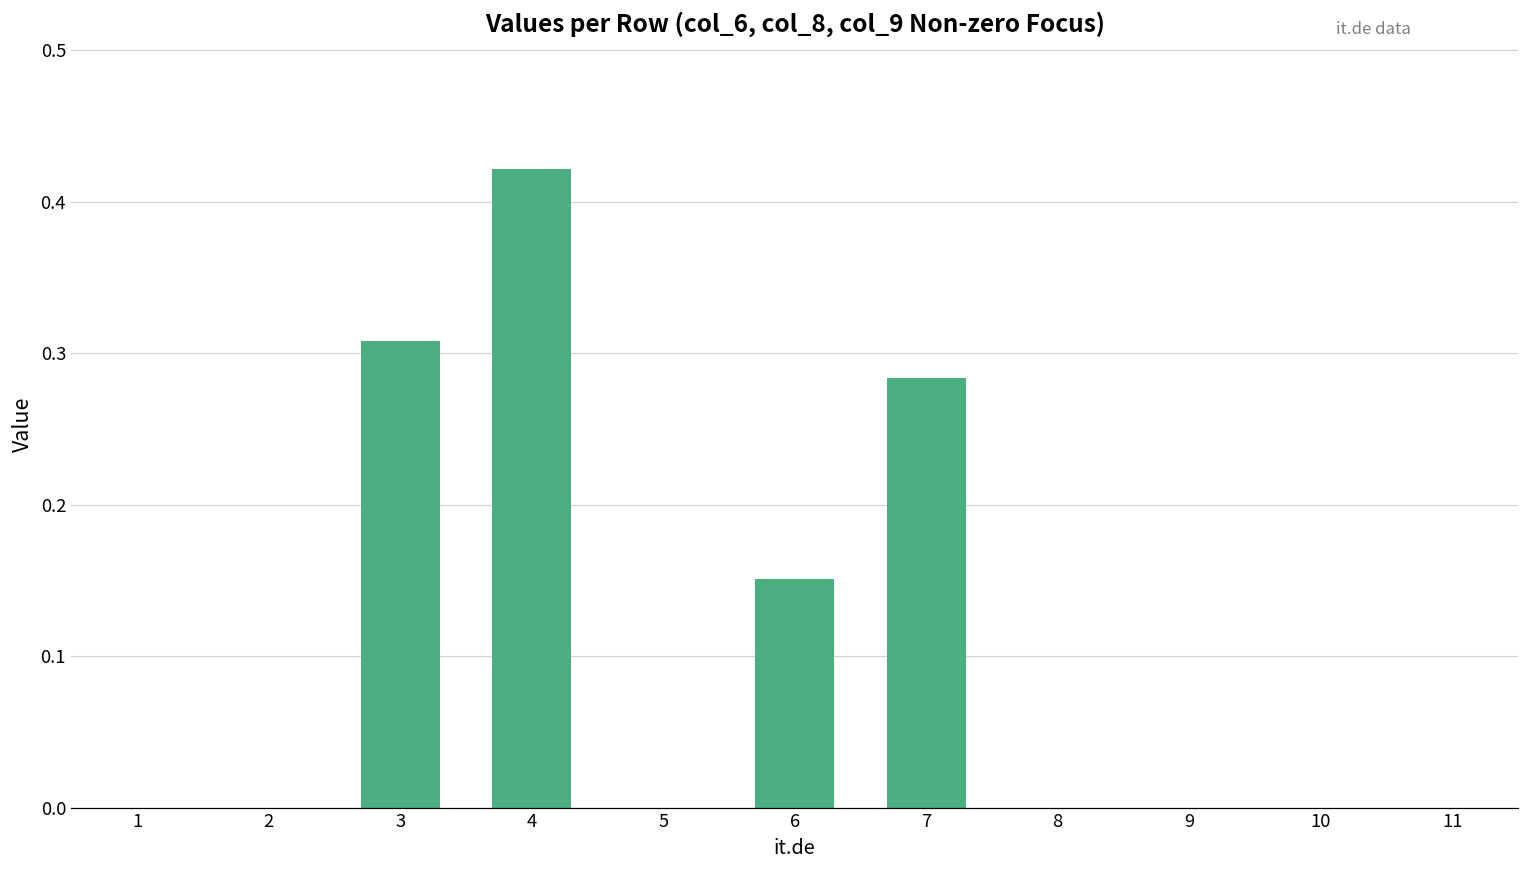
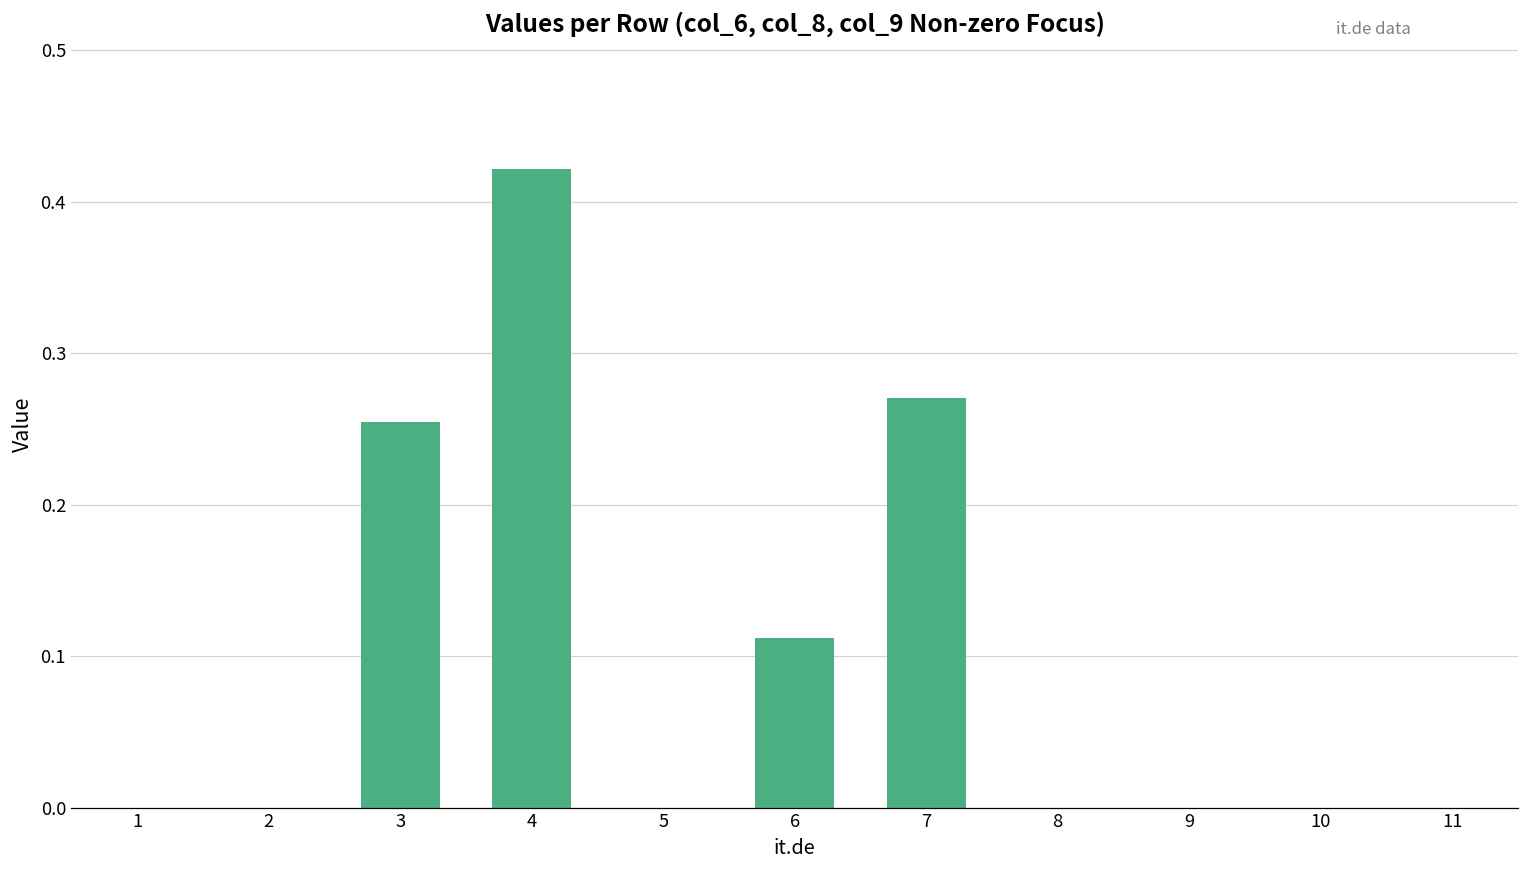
  {
    "1": 0.000,
    "2": 0.000,
-   "3": 0.308,
+   "3": 0.254,
    "4": 0.422,
    "5": 0.000,
-   "6": 0.151,
-   "7": 0.283,
+   "6": 0.112,
+   "7": 0.270,
    "8": 0.000,
    "9": 0.000,
    "10": 0.000,
    "11": 0.000
  }
